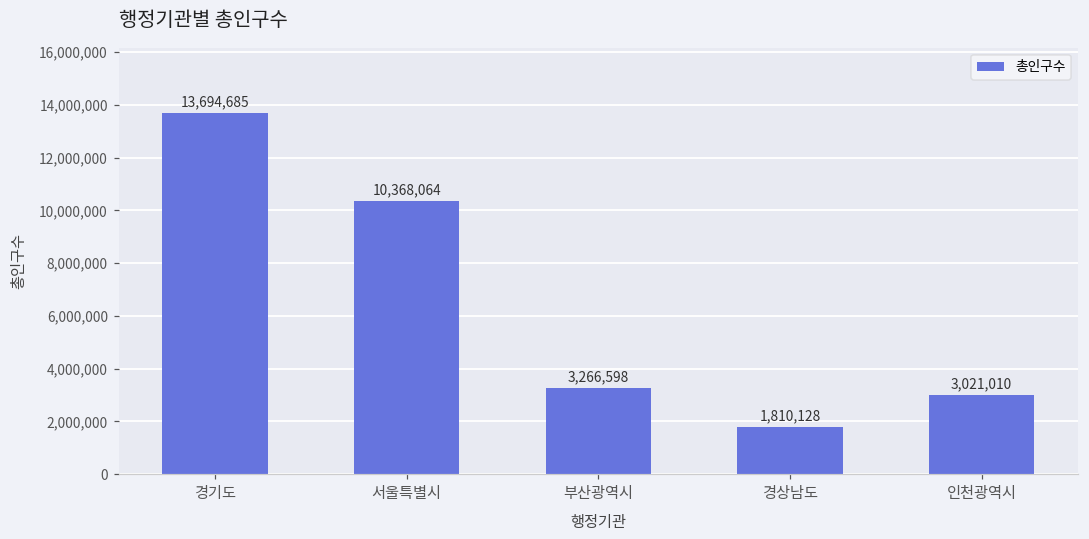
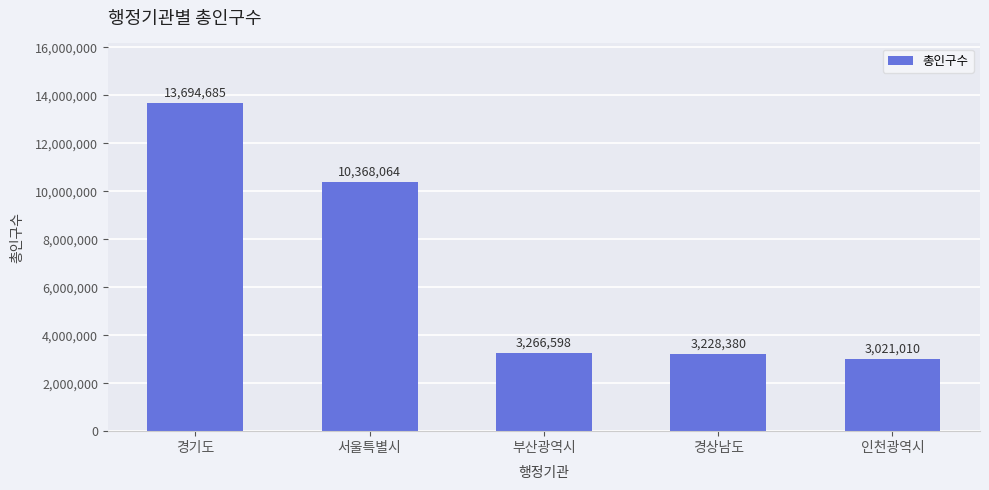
  {
    "경기도": "13,694,685",
    "서울특별시": "10,368,064",
    "부산광역시": "3,266,598",
-   "경상남도": "1,810,128",
+   "경상남도": "3,228,380",
    "인천광역시": "3,021,010"
  }
